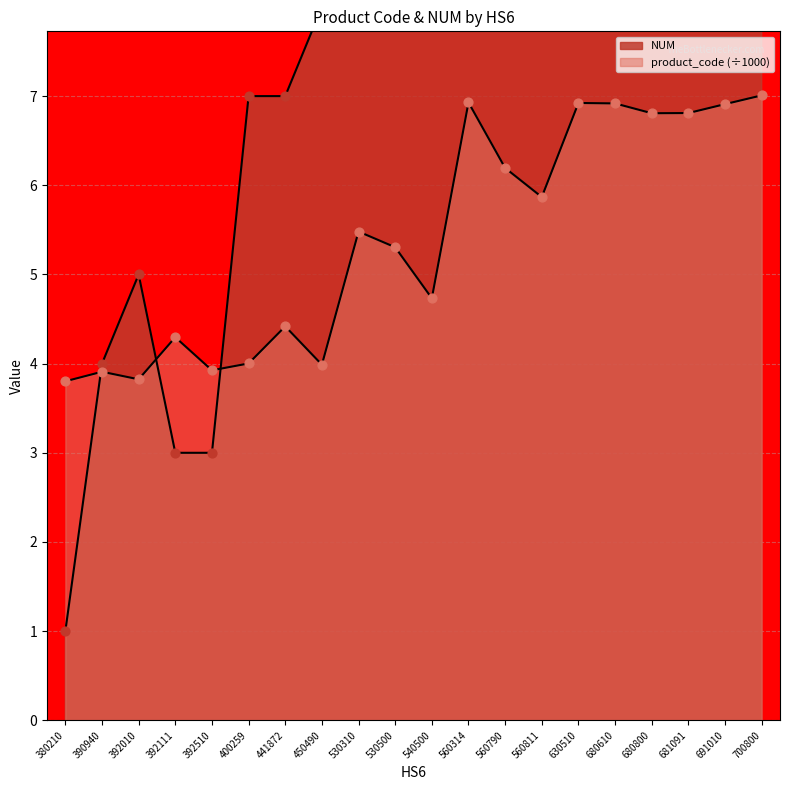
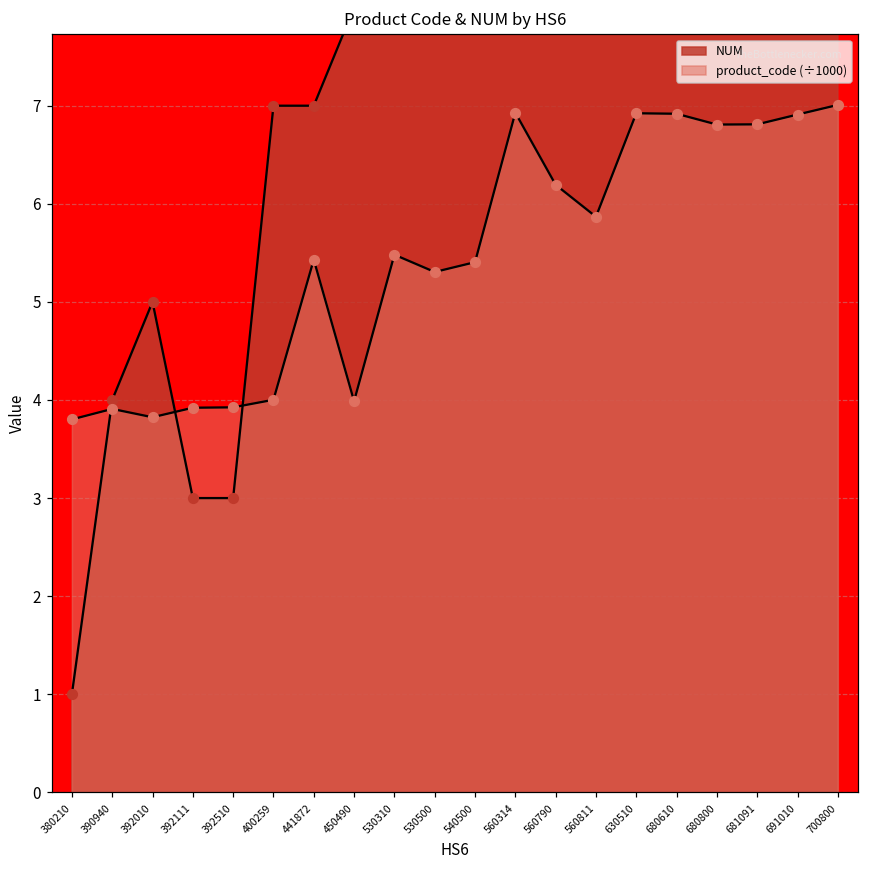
  {
    "NUM": {
      "380210": 1.0,
      "390940": 4.0,
      "392010": 5.0,
      "392111": 3.0,
      "392510": 3.0,
      "400259": 7.0,
      "441872": 7.0
    },
    "product_code (÷1000)": {
      "380210": 3.8,
      "390940": 3.9,
      "392010": 3.8,
-     "392111": 4.3,
+     "392111": 3.9,
      "392510": 3.9,
      "400259": 4.0,
-     "441872": 4.4,
+     "441872": 5.4,
      "450490": 4.0,
      "530310": 5.5,
      "530500": 5.3,
-     "540500": 4.7,
+     "540500": 5.4,
      "560314": 6.9,
      "560790": 6.2,
      "560811": 5.9,
      "630510": 6.9,
      "680610": 6.9,
      "680800": 6.8,
      "681091": 6.8,
      "691010": 6.9,
      "700800": 7.0
    }
  }
